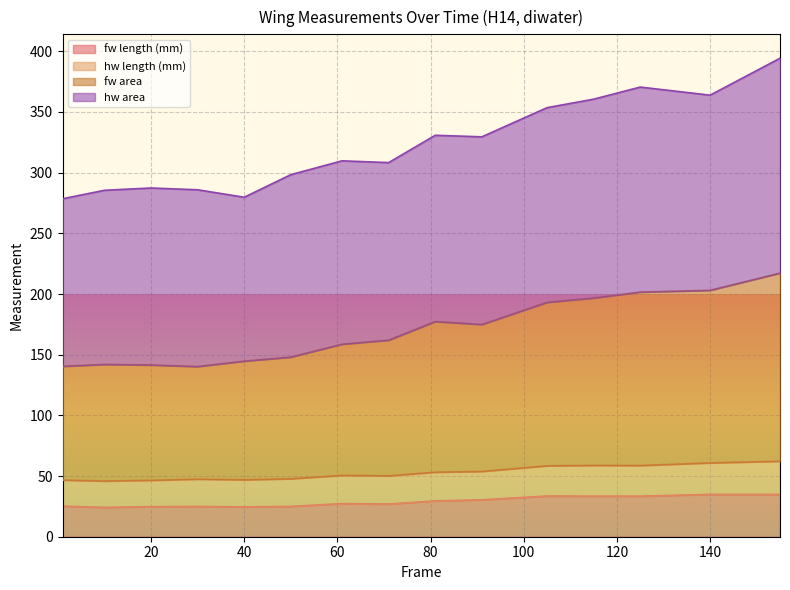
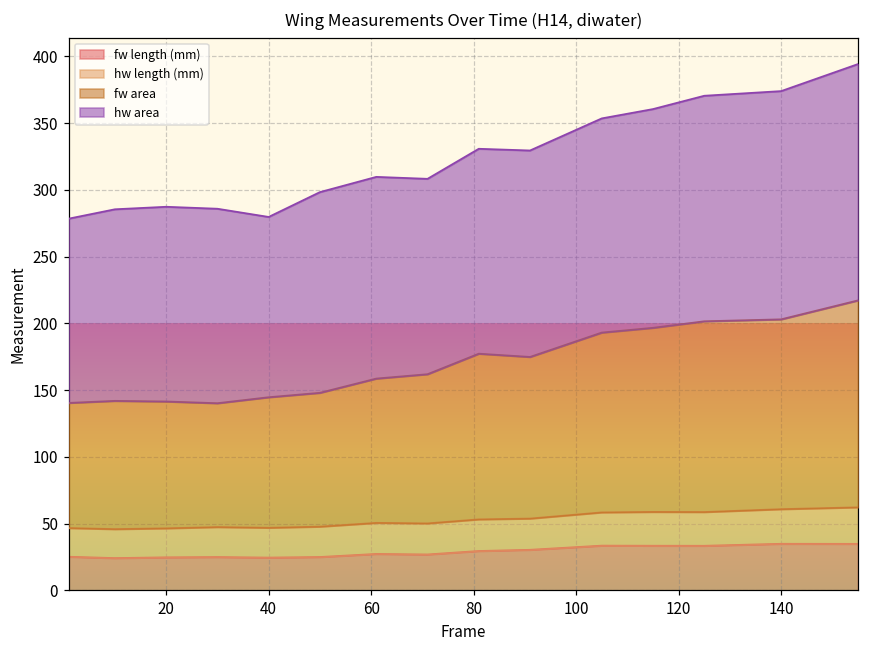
  {
    "hw area": {
      "20": 146,
      "40": 135,
-     "140": 161
+     "140": 171
    }
  }
